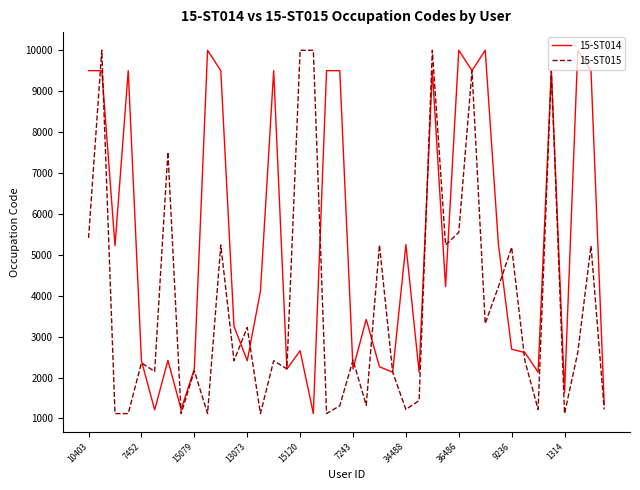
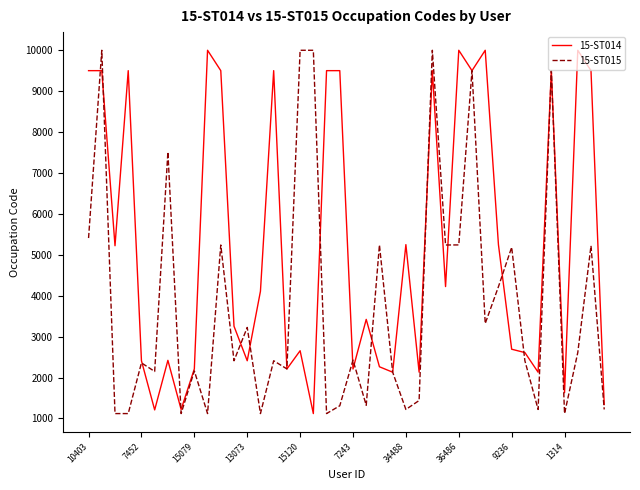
  {
    "15-ST014": {
      "10403": 9500,
      "13073": 2400,
      "15120": 2700,
      "7243": 2200,
      "34488": 5200,
      "36486": 10000,
      "9236": 2700,
      "1314": 1600
    },
    "15-ST015": {
      "10403": 5400,
      "13073": 3200,
      "15120": 10000,
      "7243": 2400,
      "34488": 1200,
-     "36486": 5500,
+     "36486": 5200,
      "9236": 5200,
      "1314": 1100
    }
  }
